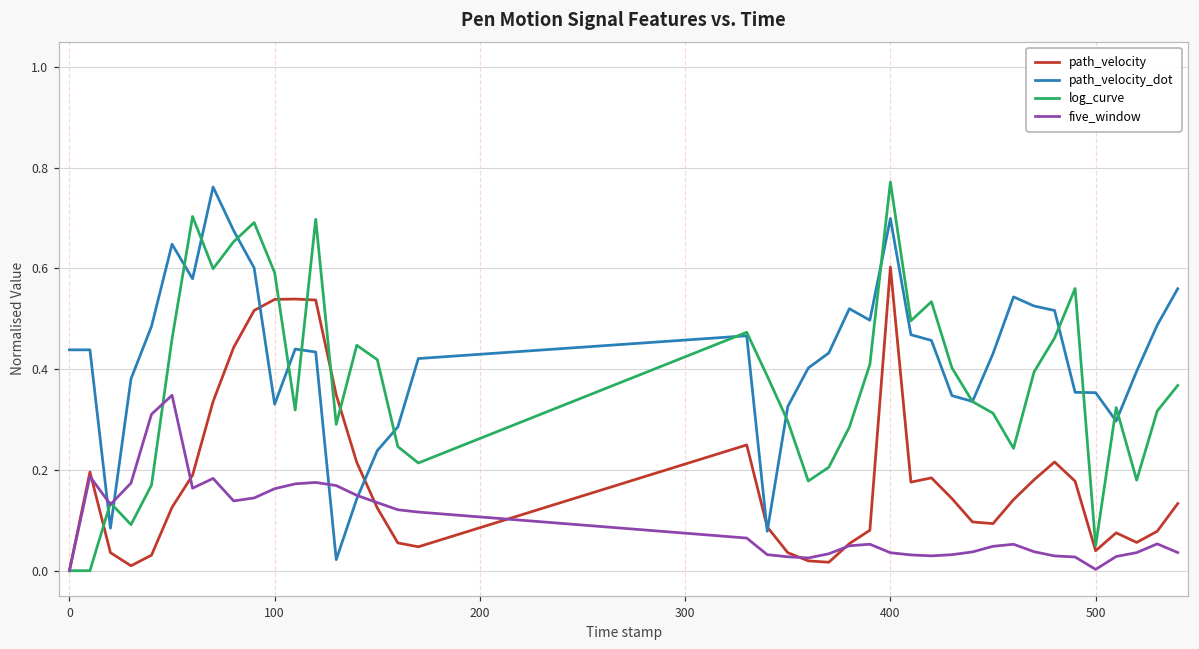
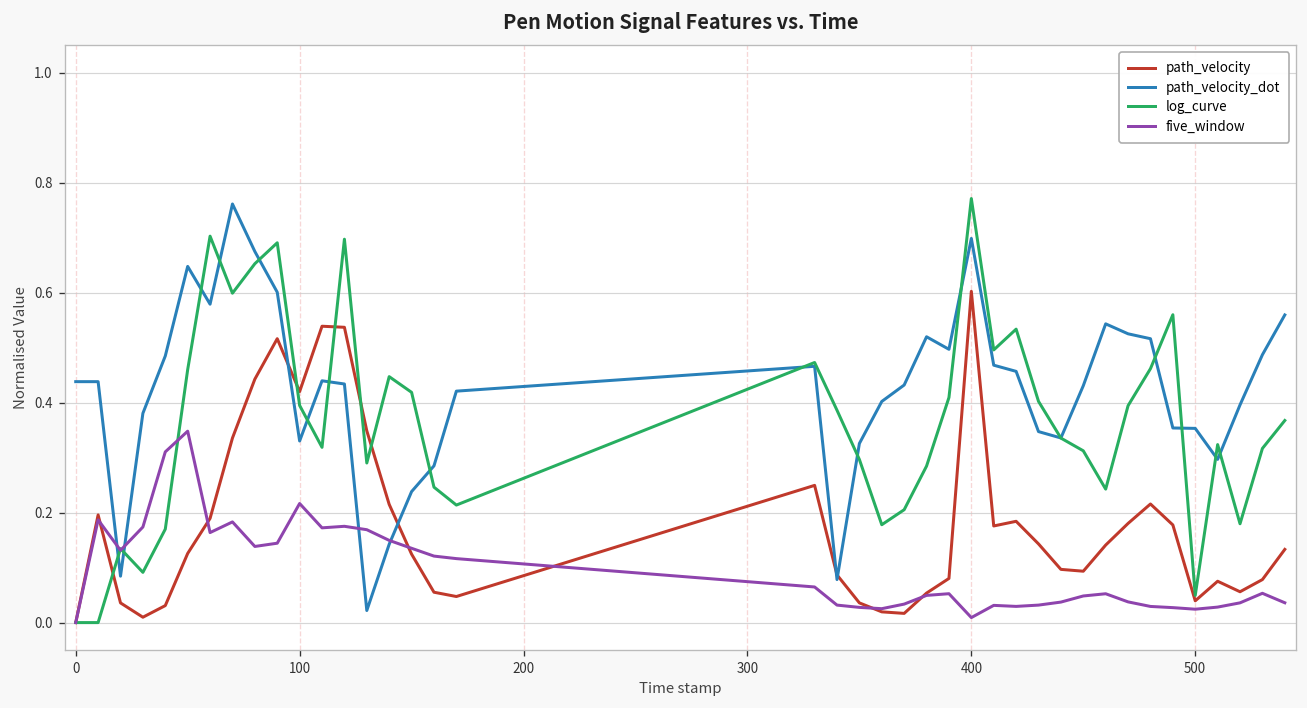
  {
    "path_velocity": {
-     "100": 0.54,
+     "100": 0.42,
      "400": 0.60,
      "500": 0.04
    },
    "path_velocity_dot": {
      "0": 0.44,
      "100": 0.33,
      "400": 0.70,
      "500": 0.35
    },
    "log_curve": {
-     "100": 0.59,
+     "100": 0.40,
      "400": 0.77,
      "500": 0.05
    },
    "five_window": {
-     "100": 0.16,
-     "400": 0.04,
-     "500": 0.00
+     "100": 0.22,
+     "400": 0.01,
+     "500": 0.02
    }
  }
